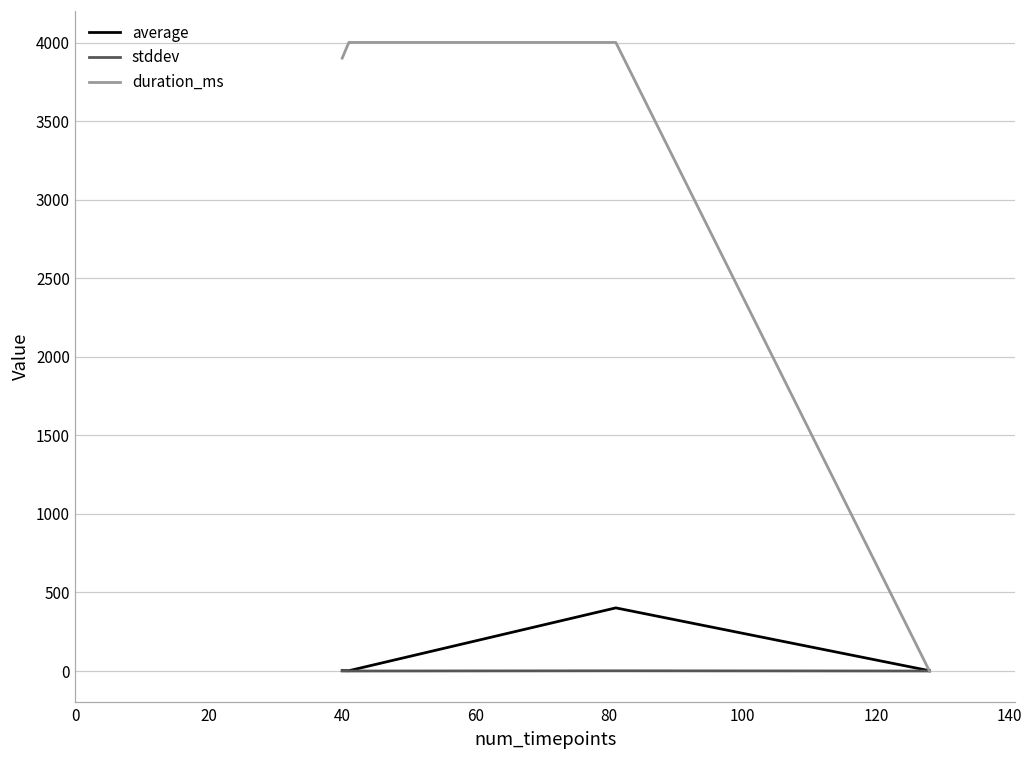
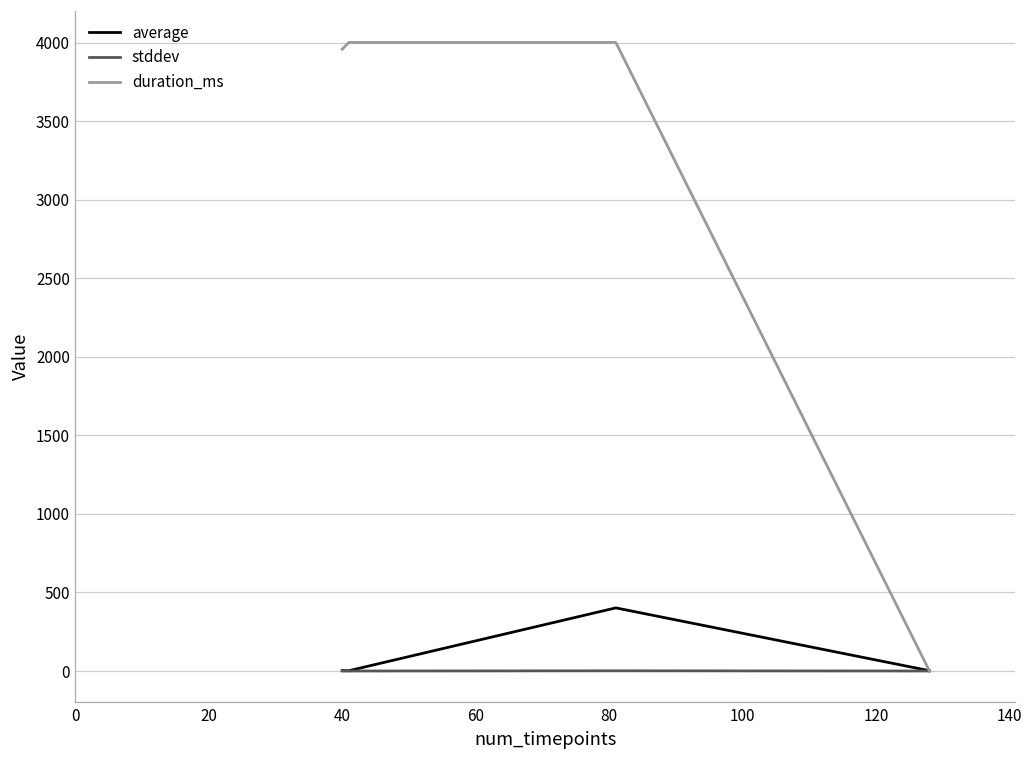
  {
    "duration_ms": {
-     "40": 3900
+     "40": 3960
    }
  }
